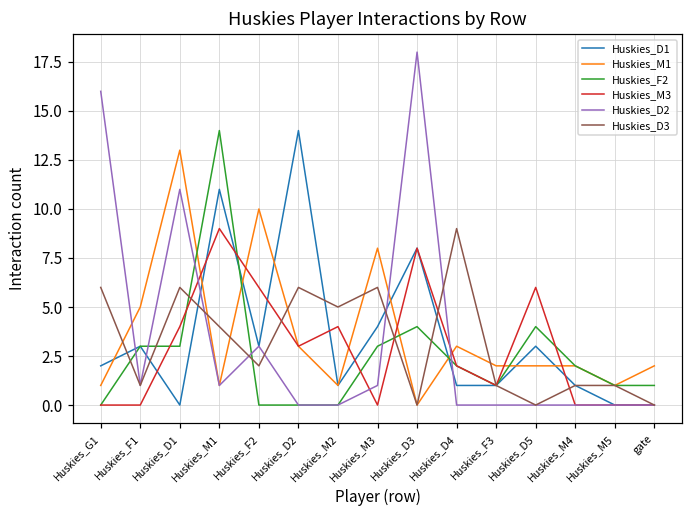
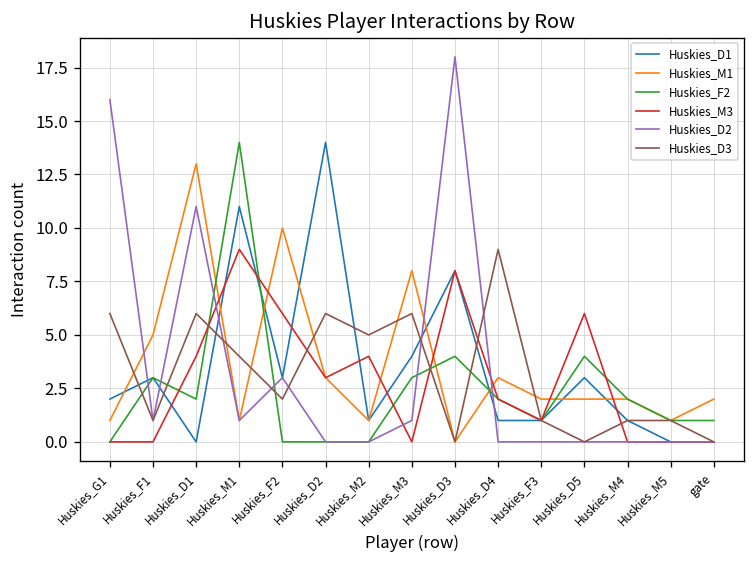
  {
    "Huskies_D1": {
      "Huskies_G1": 2,
      "Huskies_D1": 0,
      "Huskies_M1": 11,
      "Huskies_D2": 14,
      "Huskies_M3": 4,
      "Huskies_D4": 1,
      "Huskies_D5": 3
    },
    "Huskies_M1": {
      "Huskies_G1": 1,
      "Huskies_F1": 5,
      "Huskies_D1": 13,
      "Huskies_F2": 10,
      "Huskies_M3": 8,
      "Huskies_D4": 3,
      "Huskies_F3": 2,
      "Huskies_D5": 2,
      "gate": 2
    },
    "Huskies_F2": {
-     "Huskies_D1": 3,
+     "Huskies_D1": 2,
      "Huskies_M1": 14,
      "Huskies_F2": 0,
      "Huskies_M3": 3,
      "Huskies_D3": 4,
      "Huskies_D5": 4,
      "gate": 1
    },
    "Huskies_M3": {
      "Huskies_F1": 0,
      "Huskies_D1": 4,
      "Huskies_M1": 9,
      "Huskies_F2": 6,
      "Huskies_M2": 4,
      "Huskies_M3": 0,
      "Huskies_D5": 6
    },
    "Huskies_D2": {
      "Huskies_G1": 16,
      "Huskies_D1": 11,
      "Huskies_M3": 1,
      "Huskies_D3": 18,
      "Huskies_D4": 0,
      "Huskies_F3": 0
    },
    "Huskies_D3": {
      "Huskies_G1": 6,
      "Huskies_D1": 6,
      "Huskies_M1": 4,
      "Huskies_F2": 2,
      "Huskies_D2": 6,
      "Huskies_M2": 5,
      "Huskies_M3": 6,
      "Huskies_D4": 9
    }
  }
